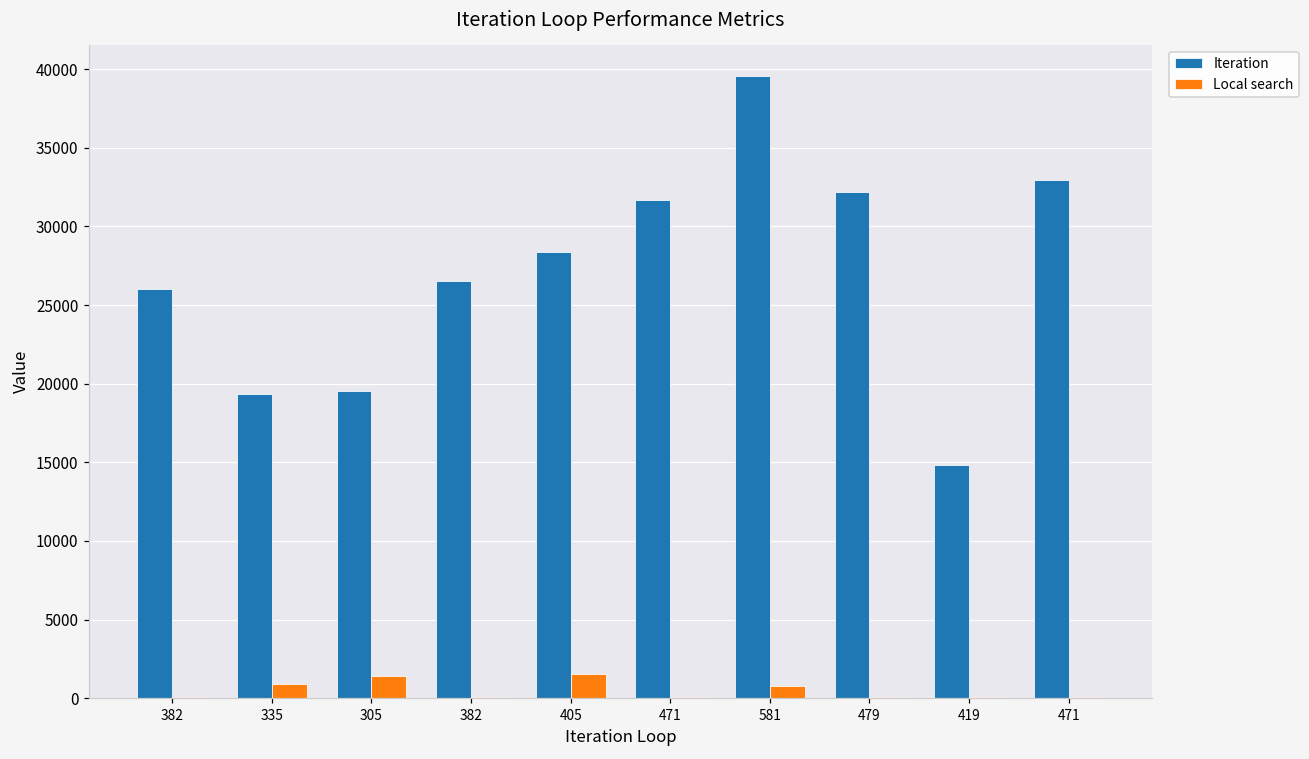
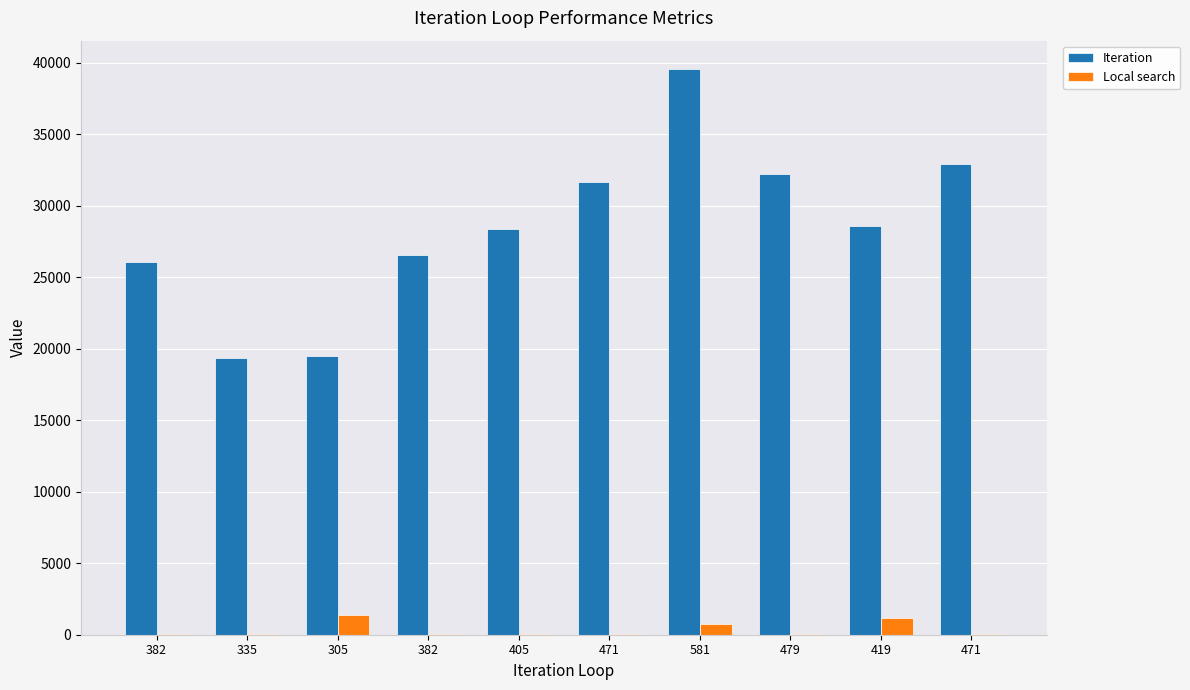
  {
    "Iteration": {
      "335": 19400,
      "305": 19500,
      "405": 28400,
      "581": 39600,
      "479": 32200,
-     "419": 14800
+     "419": 28600
    },
    "Local search": {
-     "335": 900,
+     "335": 0,
      "305": 1400,
-     "405": 1600,
+     "405": 100,
      "581": 800,
-     "419": 100
+     "419": 1200
    }
  }
